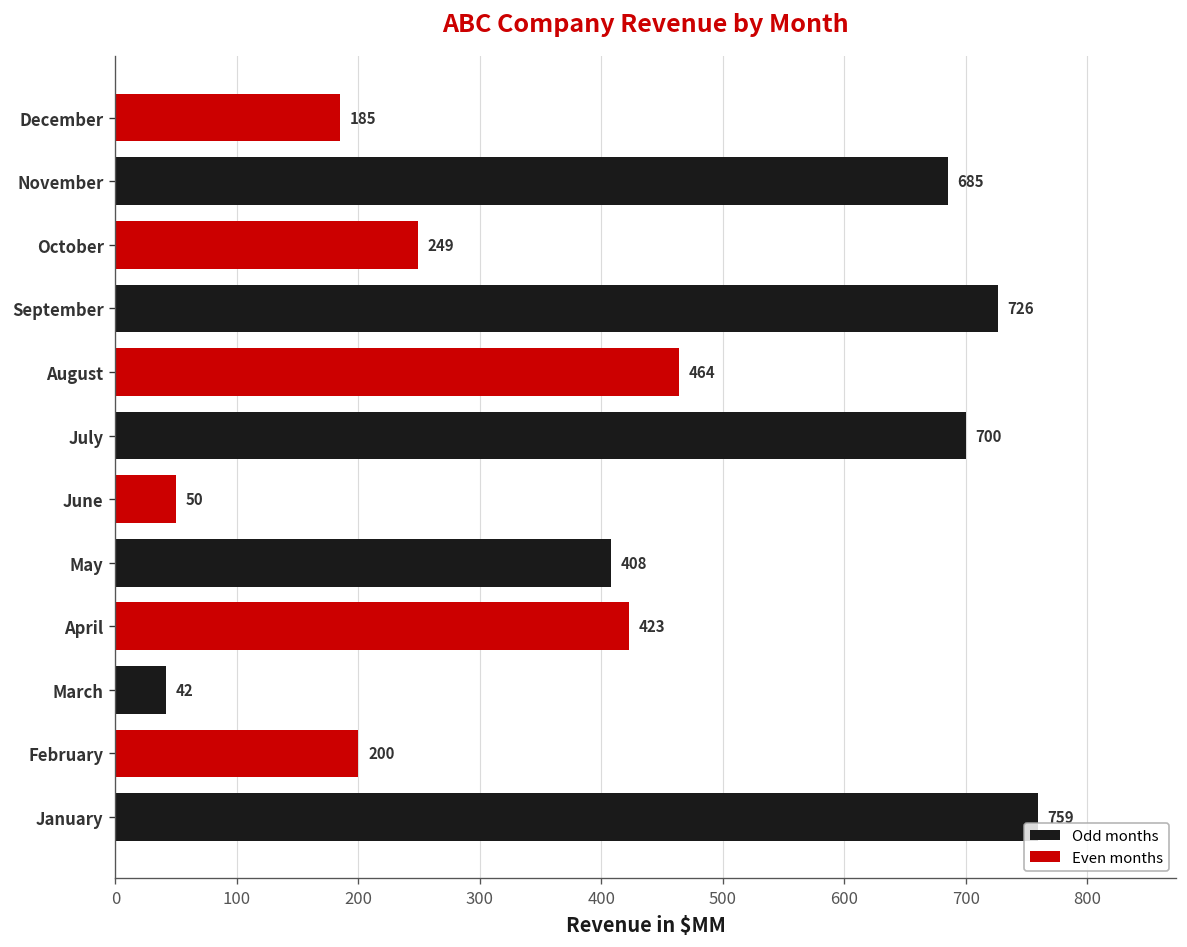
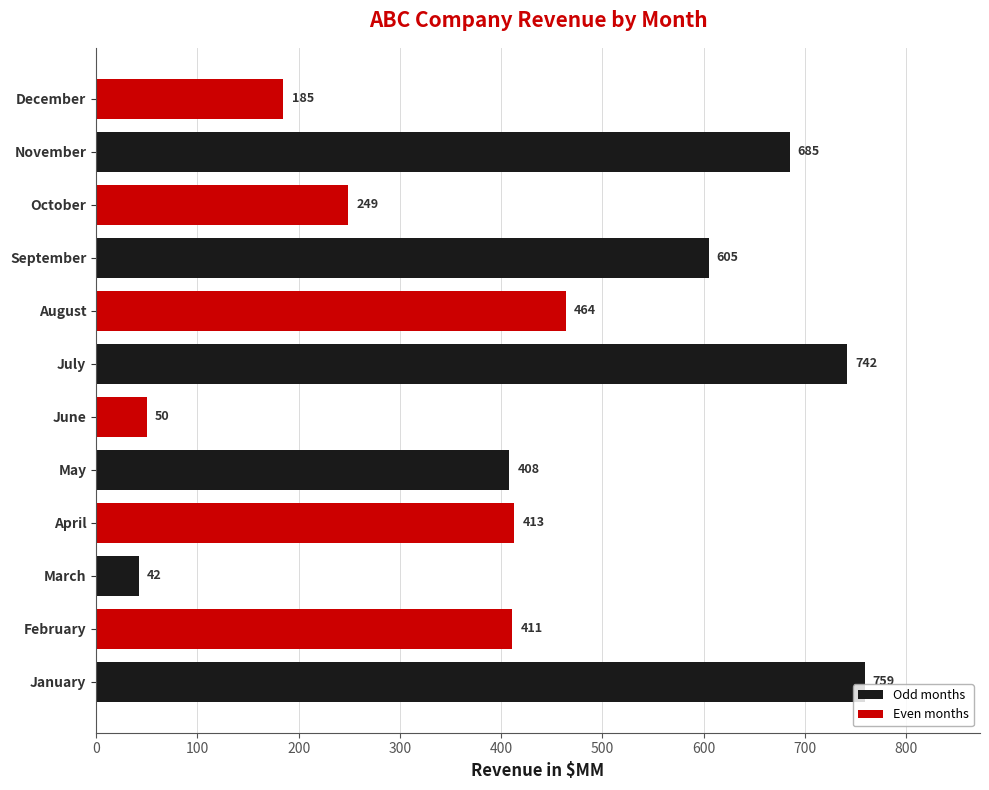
  {
    "December": 185,
    "November": 685,
    "October": 249,
-   "September": 726,
+   "September": 605,
    "August": 464,
-   "July": 700,
+   "July": 742,
    "June": 50,
    "May": 408,
-   "April": 423,
+   "April": 413,
    "March": 42,
-   "February": 200
+   "February": 411
  }
